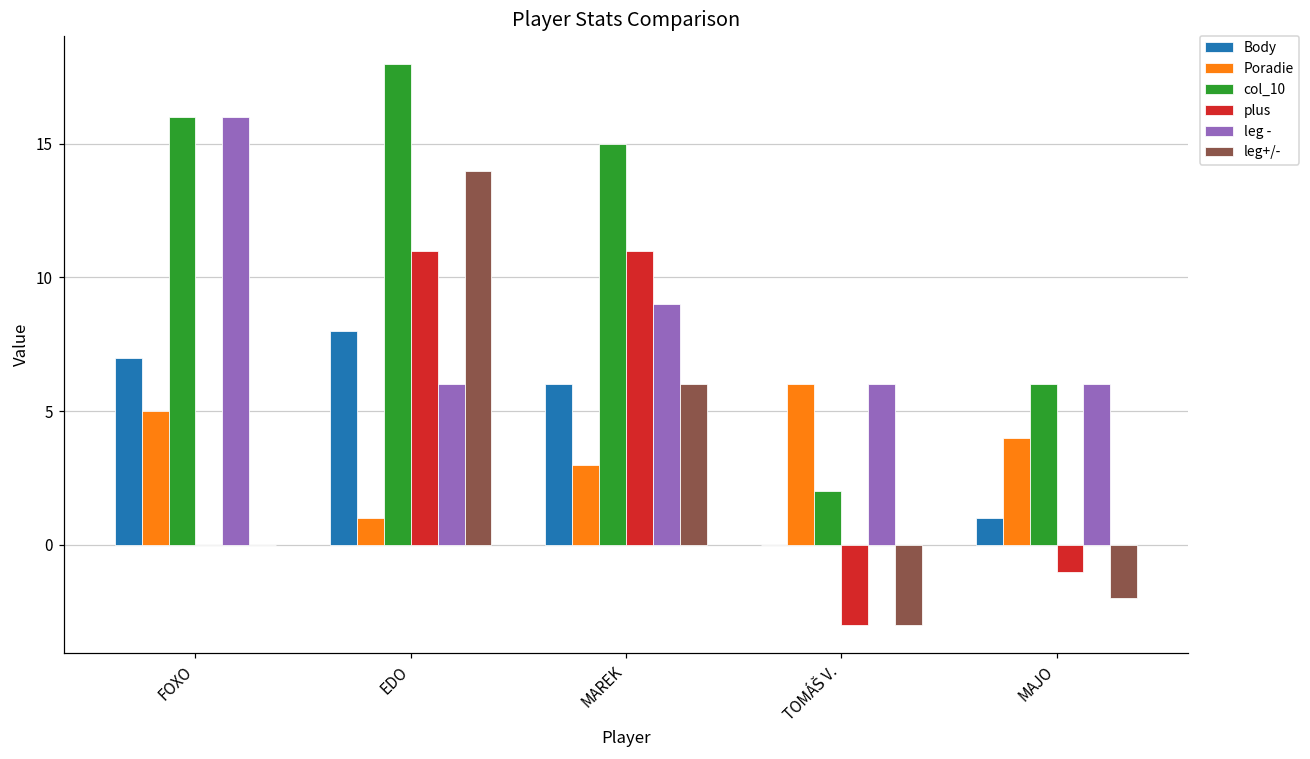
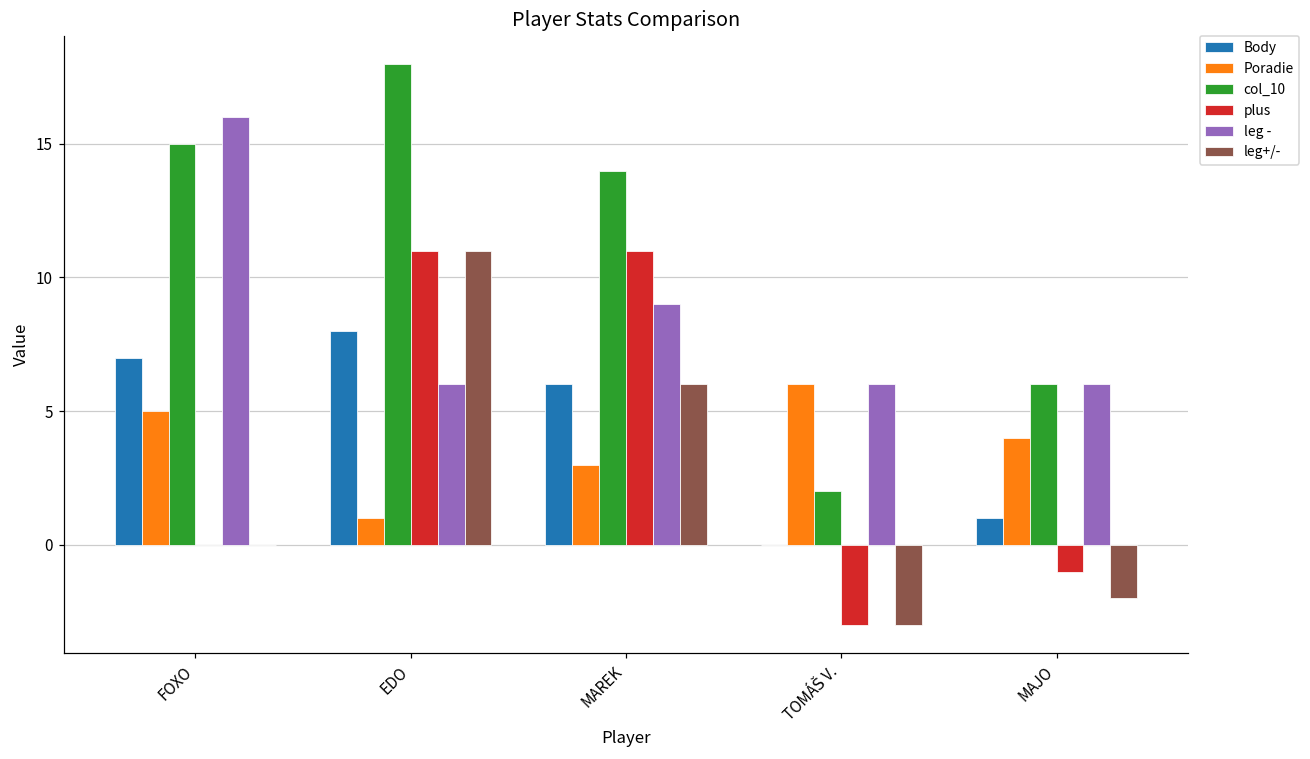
  {
    "Body": {
      "FOXO": 7,
      "EDO": 8,
      "MAREK": 6,
      "TOMÁŠ V.": 0,
      "MAJO": 1
    },
    "Poradie": {
      "FOXO": 5,
      "EDO": 1,
      "MAREK": 3,
      "TOMÁŠ V.": 6,
      "MAJO": 4
    },
    "col_10": {
-     "FOXO": 16,
+     "FOXO": 15,
      "EDO": 18,
-     "MAREK": 15,
+     "MAREK": 14,
      "TOMÁŠ V.": 2,
      "MAJO": 6
    },
    "plus": {
      "FOXO": 0,
      "EDO": 11,
      "MAREK": 11,
      "TOMÁŠ V.": -3,
      "MAJO": -1
    },
    "leg -": {
      "FOXO": 16,
      "EDO": 6,
      "MAREK": 9,
      "TOMÁŠ V.": 6,
      "MAJO": 6
    },
    "leg+/-": {
      "FOXO": 0,
-     "EDO": 14,
+     "EDO": 11,
      "MAREK": 6,
      "TOMÁŠ V.": -3,
      "MAJO": -2
    }
  }
